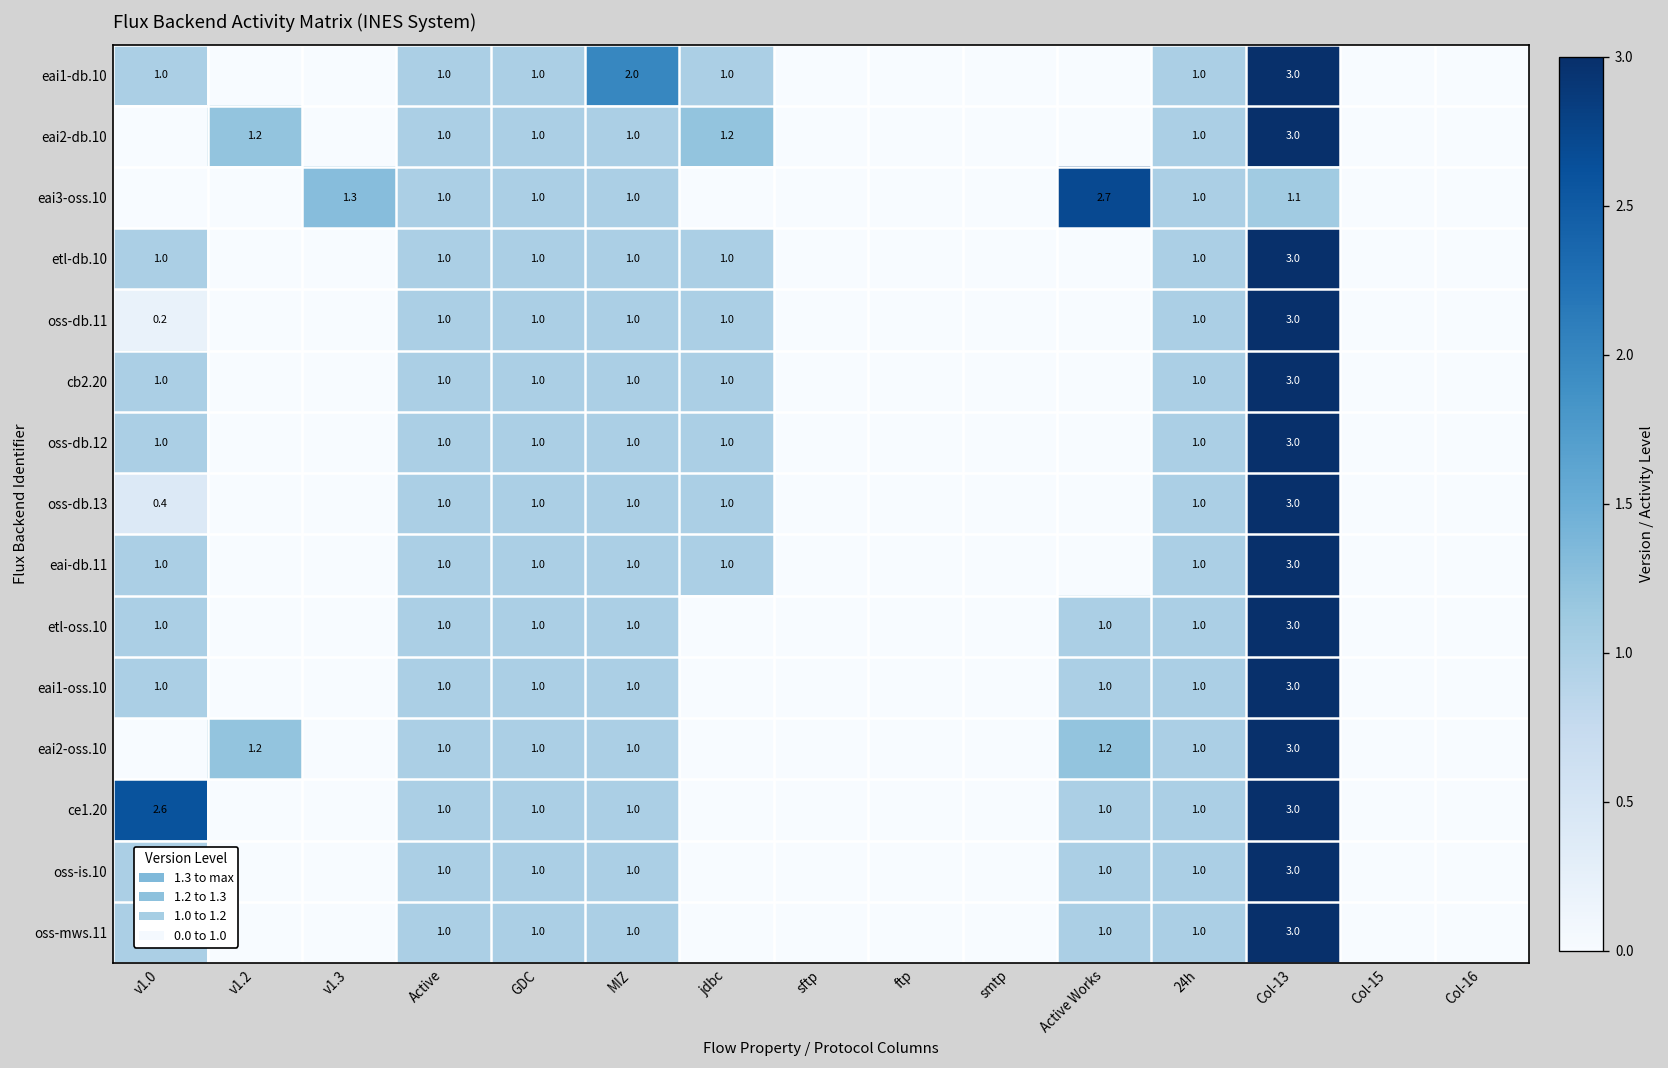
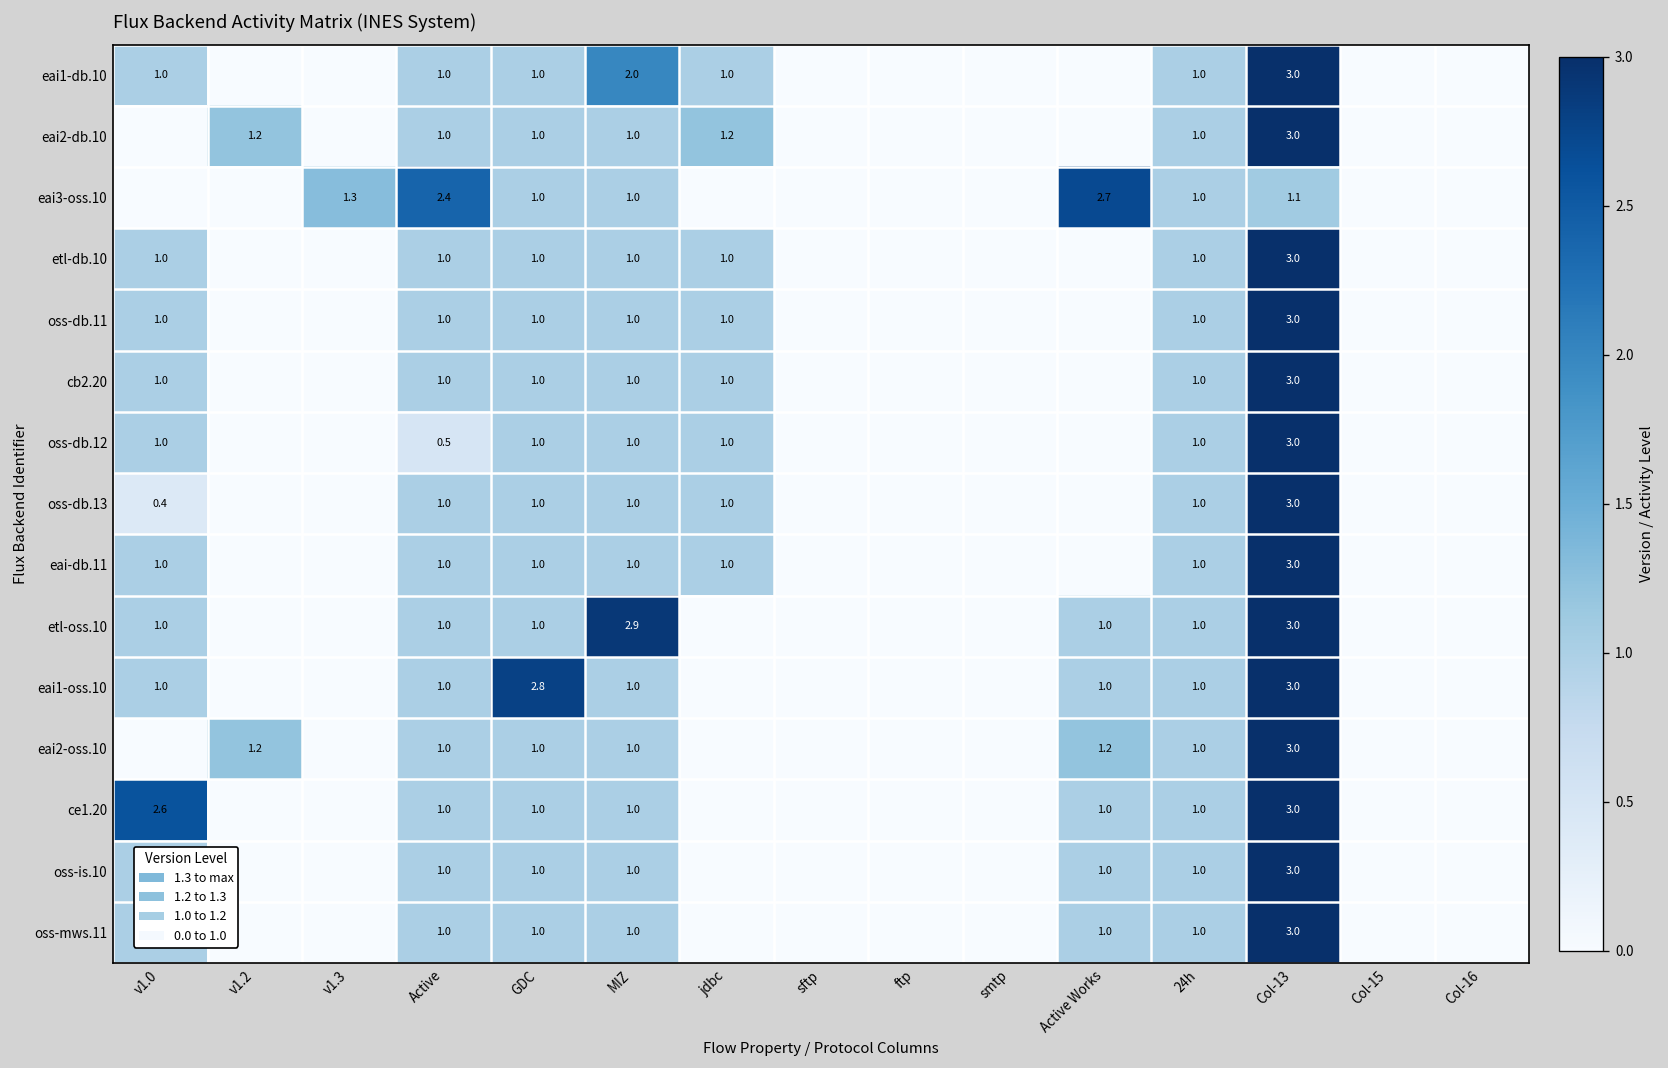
  {
    "eai1-db.10": {
      "v1.0": 1.0,
      "Active": 1.0,
      "GDC": 1.0,
      "MIZ": 2.0,
      "jdbc": 1.0,
      "24h": 1.0,
      "Col-13": 3.0
    },
    "eai2-db.10": {
      "v1.2": 1.2,
      "Active": 1.0,
      "GDC": 1.0,
      "MIZ": 1.0,
      "jdbc": 1.2,
      "24h": 1.0,
      "Col-13": 3.0
    },
    "eai3-oss.10": {
      "v1.3": 1.3,
-     "Active": 1.0,
+     "Active": 2.4,
      "GDC": 1.0,
      "MIZ": 1.0,
      "Active Works": 2.7,
      "24h": 1.0,
      "Col-13": 1.1
    },
    "etl-db.10": {
      "v1.0": 1.0,
      "Active": 1.0,
      "GDC": 1.0,
      "MIZ": 1.0,
      "jdbc": 1.0,
      "24h": 1.0,
      "Col-13": 3.0
    },
    "oss-db.11": {
-     "v1.0": 0.2,
+     "v1.0": 1.0,
      "Active": 1.0,
      "GDC": 1.0,
      "MIZ": 1.0,
      "jdbc": 1.0,
      "24h": 1.0,
      "Col-13": 3.0
    },
    "cb2.20": {
      "v1.0": 1.0,
      "Active": 1.0,
      "GDC": 1.0,
      "MIZ": 1.0,
      "jdbc": 1.0,
      "24h": 1.0,
      "Col-13": 3.0
    },
    "oss-db.12": {
      "v1.0": 1.0,
-     "Active": 1.0,
+     "Active": 0.5,
      "GDC": 1.0,
      "MIZ": 1.0,
      "jdbc": 1.0,
      "24h": 1.0,
      "Col-13": 3.0
    },
    "oss-db.13": {
      "v1.0": 0.4,
      "Active": 1.0,
      "GDC": 1.0,
      "MIZ": 1.0,
      "jdbc": 1.0,
      "24h": 1.0,
      "Col-13": 3.0
    },
    "eai-db.11": {
      "v1.0": 1.0,
      "Active": 1.0,
      "GDC": 1.0,
      "MIZ": 1.0,
      "jdbc": 1.0,
      "24h": 1.0,
      "Col-13": 3.0
    },
    "etl-oss.10": {
      "v1.0": 1.0,
      "Active": 1.0,
      "GDC": 1.0,
-     "MIZ": 1.0,
+     "MIZ": 2.9,
      "Active Works": 1.0,
      "24h": 1.0,
      "Col-13": 3.0
    },
    "eai1-oss.10": {
      "v1.0": 1.0,
      "Active": 1.0,
-     "GDC": 1.0,
+     "GDC": 2.8,
      "MIZ": 1.0,
      "Active Works": 1.0,
      "24h": 1.0,
      "Col-13": 3.0
    },
    "eai2-oss.10": {
      "v1.2": 1.2,
      "Active": 1.0,
      "GDC": 1.0,
      "MIZ": 1.0,
      "Active Works": 1.2,
      "24h": 1.0,
      "Col-13": 3.0
    },
    "ce1.20": {
      "v1.0": 2.6,
      "Active": 1.0,
      "GDC": 1.0,
      "MIZ": 1.0,
      "Active Works": 1.0,
      "24h": 1.0,
      "Col-13": 3.0
    },
    "oss-is.10": {
      "Active": 1.0,
      "GDC": 1.0,
      "MIZ": 1.0,
      "Active Works": 1.0,
      "24h": 1.0,
      "Col-13": 3.0
    },
    "oss-mws.11": {
      "Active": 1.0,
      "GDC": 1.0,
      "MIZ": 1.0,
      "Active Works": 1.0,
      "24h": 1.0,
      "Col-13": 3.0
    }
  }
